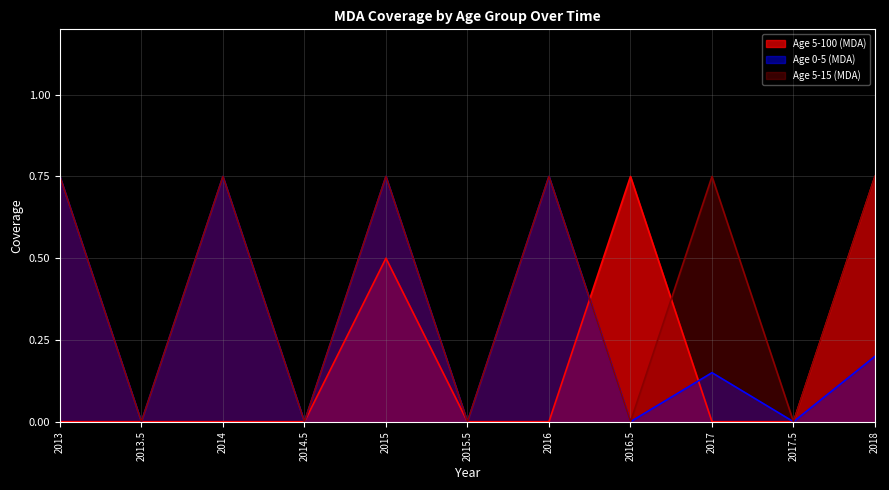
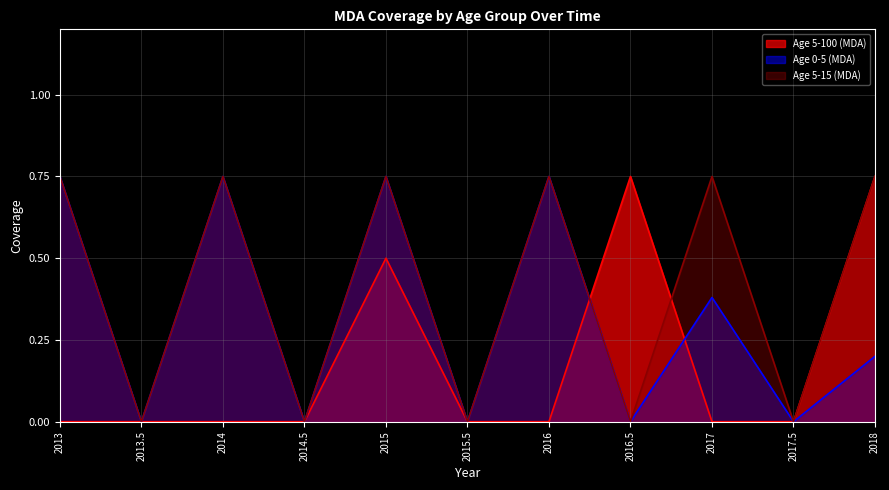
  {
    "Age 5-100 (MDA)": {
      "2013": 0.00,
      "2014": 0.00,
      "2015": 0.50,
      "2016": 0.00,
      "2016.5": 0.75,
      "2017": 0.00
    },
    "Age 0-5 (MDA)": {
-     "2017": 0.15,
+     "2017": 0.38,
      "2018": 0.20
    },
    "Age 5-15 (MDA)": {
      "2017": 0.75
    }
  }
